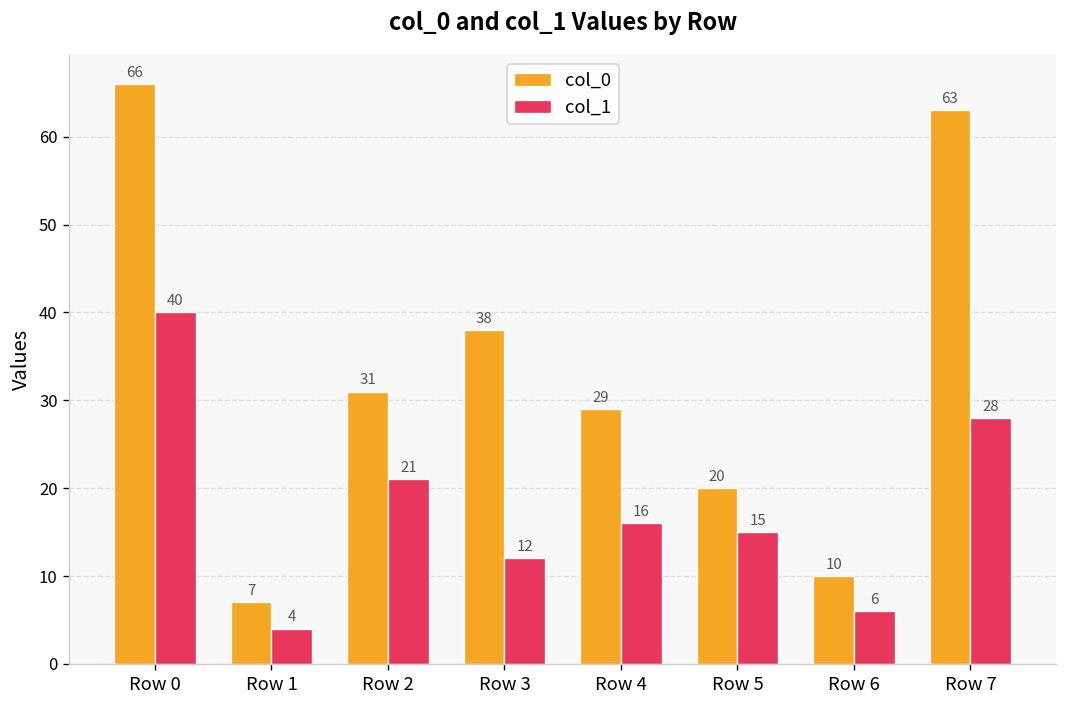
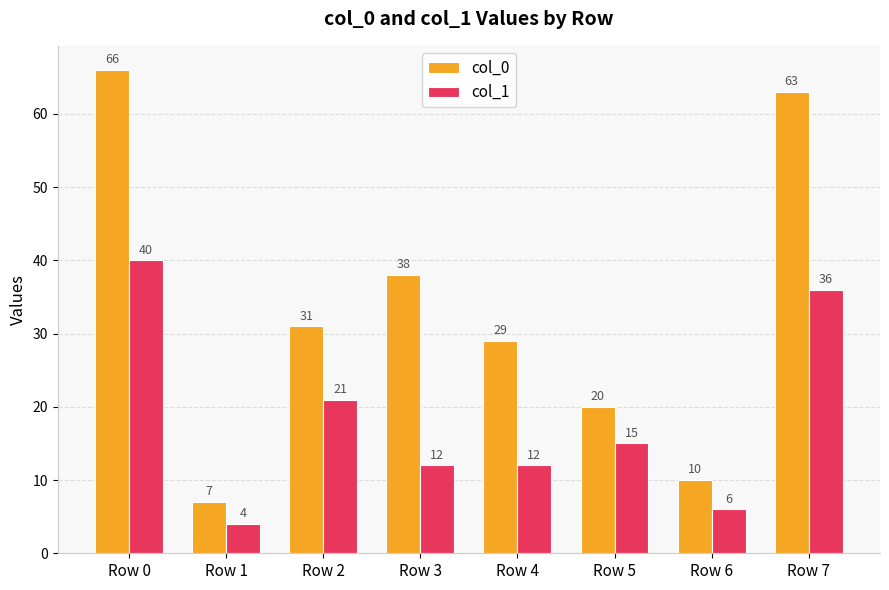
  {
    "col_0": {
      "Row 0": 66,
      "Row 1": 7,
      "Row 2": 31,
      "Row 3": 38,
      "Row 4": 29,
      "Row 5": 20,
      "Row 6": 10,
      "Row 7": 63
    },
    "col_1": {
      "Row 0": 40,
      "Row 1": 4,
      "Row 2": 21,
      "Row 3": 12,
-     "Row 4": 16,
+     "Row 4": 12,
      "Row 5": 15,
      "Row 6": 6,
-     "Row 7": 28
+     "Row 7": 36
    }
  }
